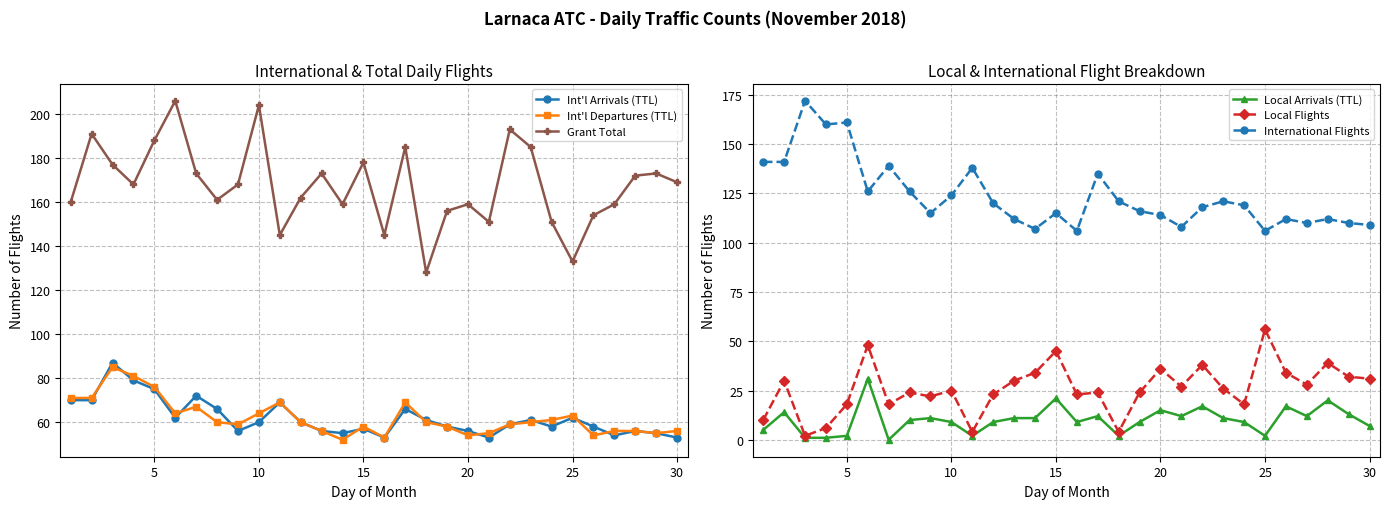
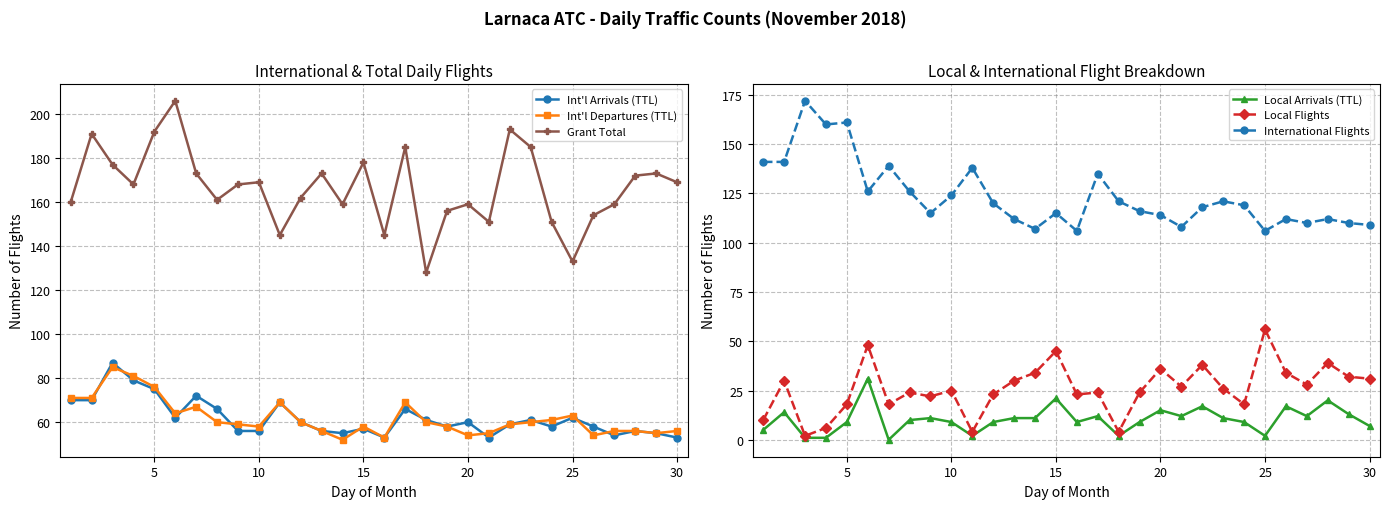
  {
    "International & Total Daily Flights": {
      "Int'l Arrivals (TTL)": {
-       "10": 60,
-       "20": 56,
+       "10": 56,
+       "20": 60,
        "30": 53
      },
      "Int'l Departures (TTL)": {
-       "10": 64,
+       "10": 58,
        "20": 54,
        "30": 56
      },
      "Grant Total": {
-       "5": 188,
-       "10": 204,
+       "5": 192,
+       "10": 169,
        "15": 178,
        "20": 159,
        "25": 133,
        "30": 169
      }
    },
    "Local & International Flight Breakdown": {
      "Local Arrivals (TTL)": {
-       "5": 2,
+       "5": 9,
        "10": 9,
        "15": 21,
        "20": 15,
        "25": 2,
        "30": 7
      },
      "Local Flights": {
        "5": 18,
        "10": 25,
        "15": 45,
        "20": 36,
        "25": 56,
        "30": 31
      },
      "International Flights": {
        "5": 161,
        "10": 124,
        "15": 115,
        "20": 114,
        "25": 106,
        "30": 109
      }
    }
  }
